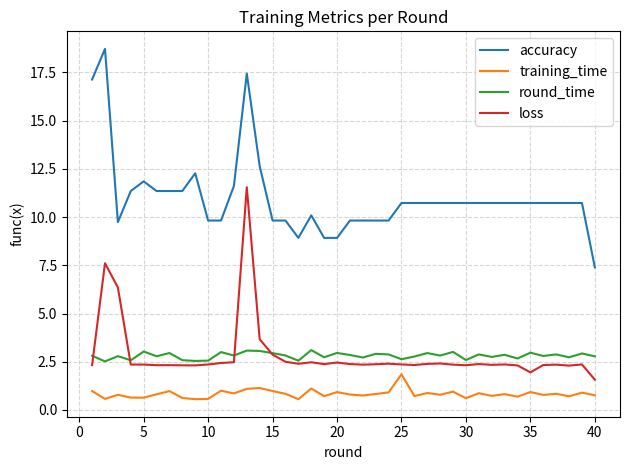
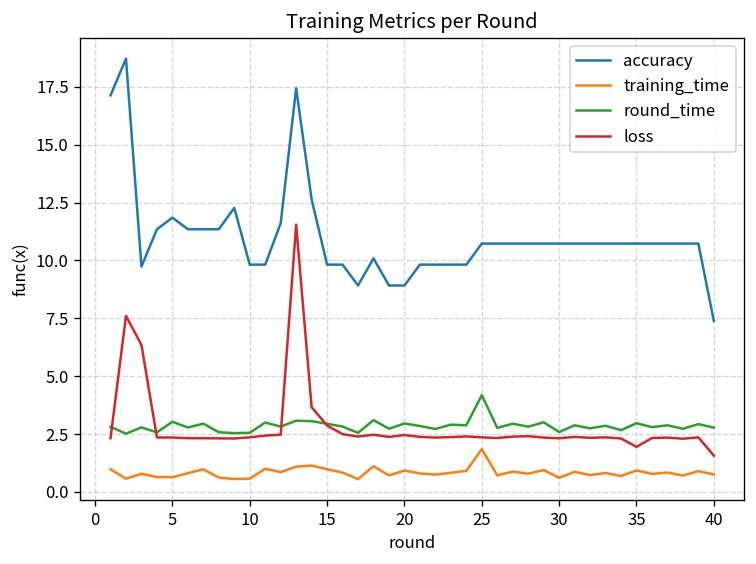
  {
    "accuracy": {
      "5": 11.9,
      "10": 9.8,
      "15": 9.8,
      "20": 8.9,
      "25": 10.7,
      "30": 10.7,
      "35": 10.7,
      "40": 7.4
    },
    "training_time": {
      "5": 0.6,
      "10": 0.6,
      "15": 1.0,
      "20": 0.9,
      "25": 1.9,
      "30": 0.6,
      "35": 0.9,
      "40": 0.8
    },
    "round_time": {
      "5": 3.0,
      "10": 2.6,
      "20": 3.0,
-     "25": 2.6,
+     "25": 4.2,
      "30": 2.6,
      "35": 3.0,
      "40": 2.8
    },
    "loss": {
      "5": 2.4,
      "10": 2.4,
      "20": 2.5,
      "25": 2.4,
      "30": 2.3,
      "35": 2.0,
      "40": 1.6
    }
  }
